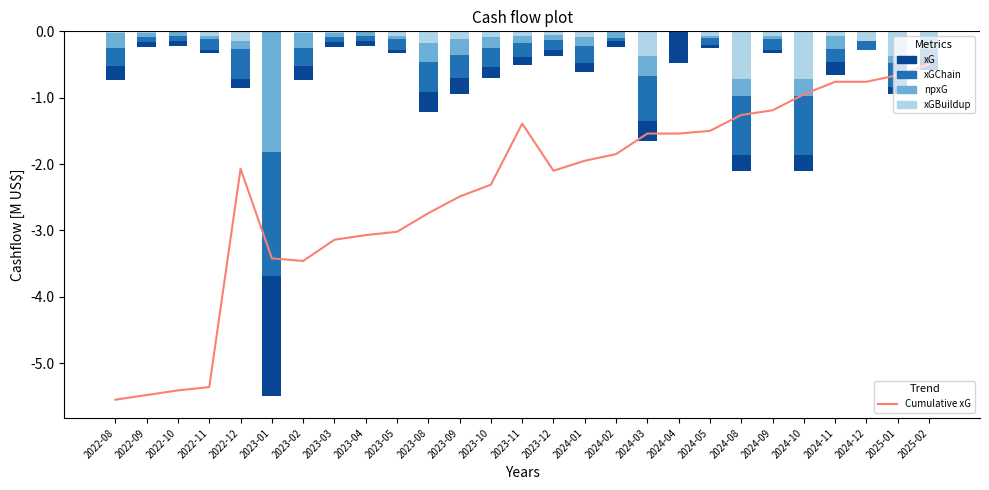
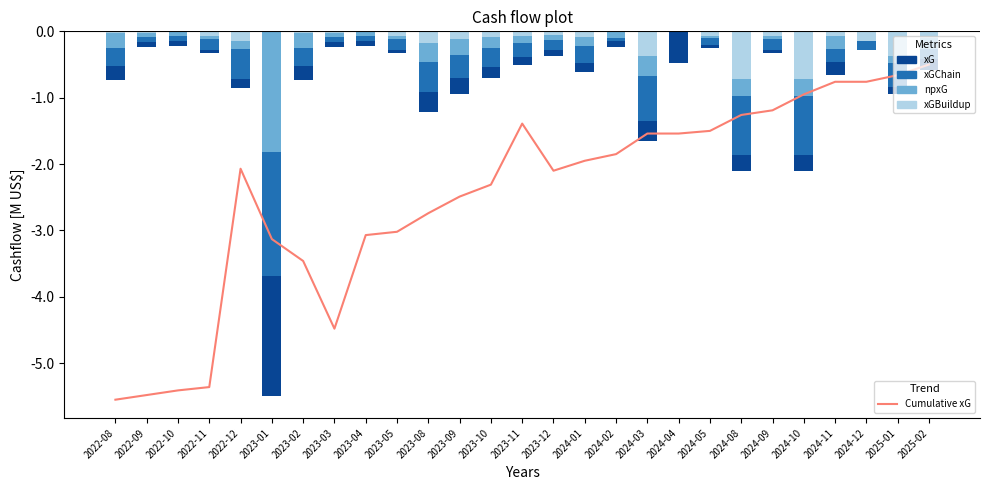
  {
    "Cumulative xG": {
      "2022-08": -5.6,
      "2022-09": -5.5,
      "2022-10": -5.4,
      "2022-11": -5.4,
      "2022-12": -2.1,
-     "2023-01": -3.4,
+     "2023-01": -3.1,
      "2023-02": -3.5,
-     "2023-03": -3.1,
+     "2023-03": -4.5,
      "2023-04": -3.1,
      "2023-05": -3.0,
      "2023-08": -2.7,
      "2023-09": -2.5,
      "2023-10": -2.3,
      "2023-11": -1.4,
      "2023-12": -2.1,
      "2024-01": -1.9,
      "2024-02": -1.8,
      "2024-03": -1.5,
      "2024-04": -1.5,
      "2024-05": -1.5,
      "2024-08": -1.3,
      "2024-09": -1.2,
      "2024-10": -1.0,
      "2024-11": -0.8,
      "2024-12": -0.8,
      "2025-01": -0.7,
      "2025-02": -0.5
    }
  }
